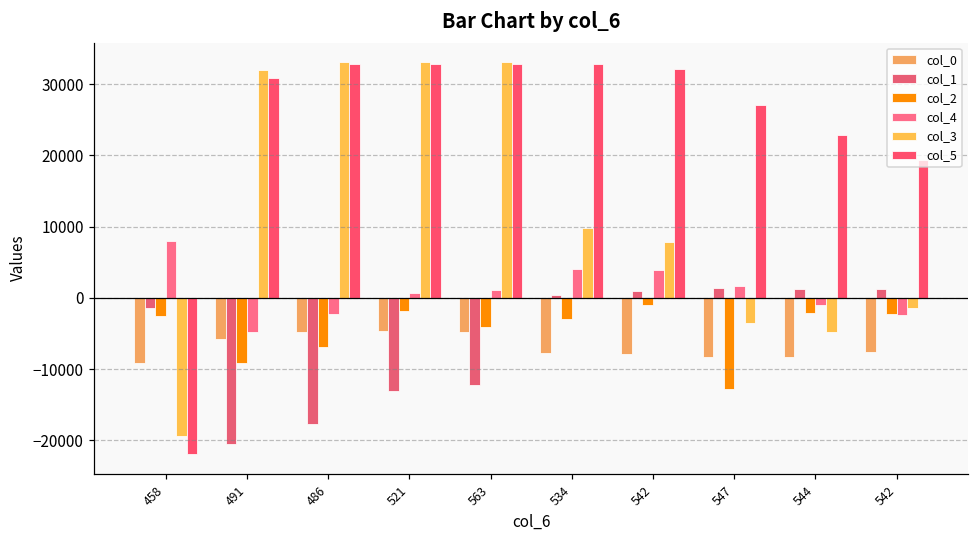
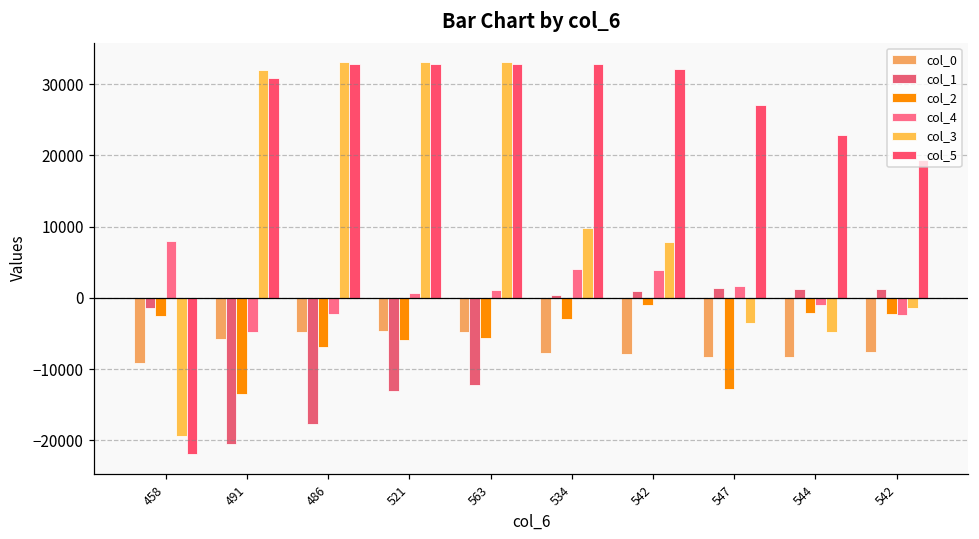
  {
    "col_2": {
      "458": -3000,
-     "491": -9000,
+     "491": -13000,
      "486": -7000,
-     "521": -2000,
-     "563": -4000,
+     "521": -6000,
+     "563": -6000,
      "534": -3000,
      "547": -13000,
      "544": -2000
    }
  }
